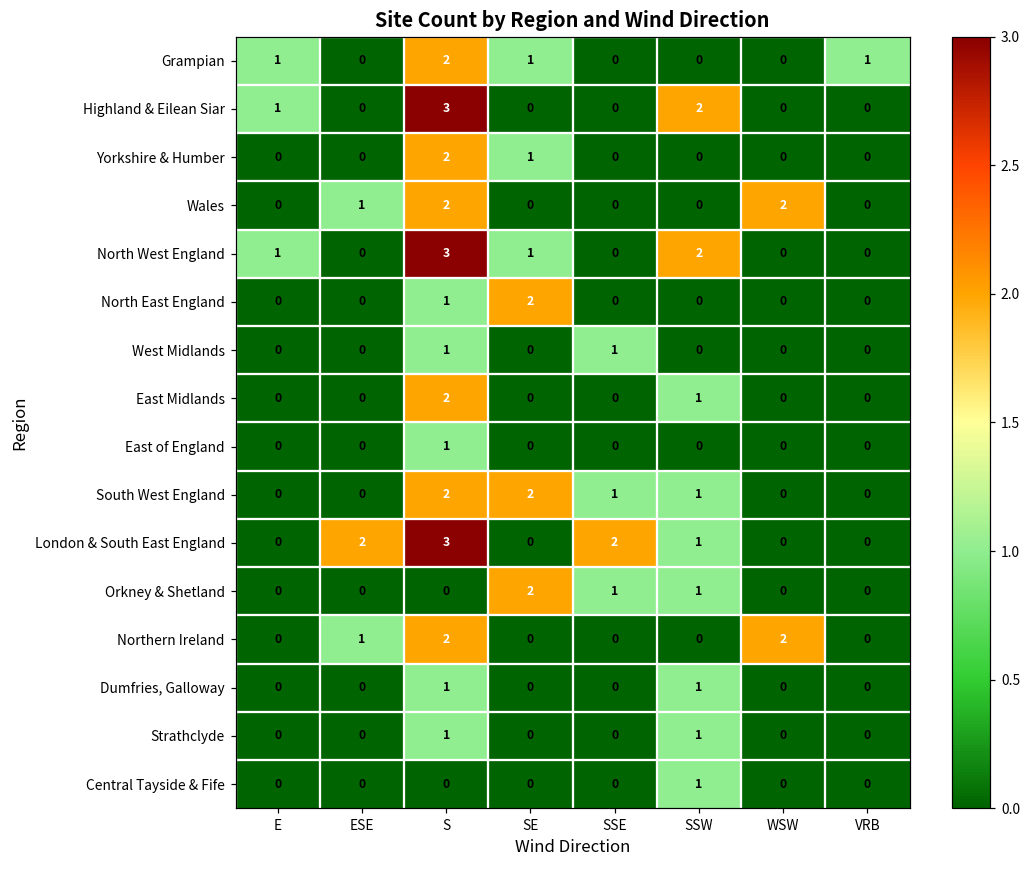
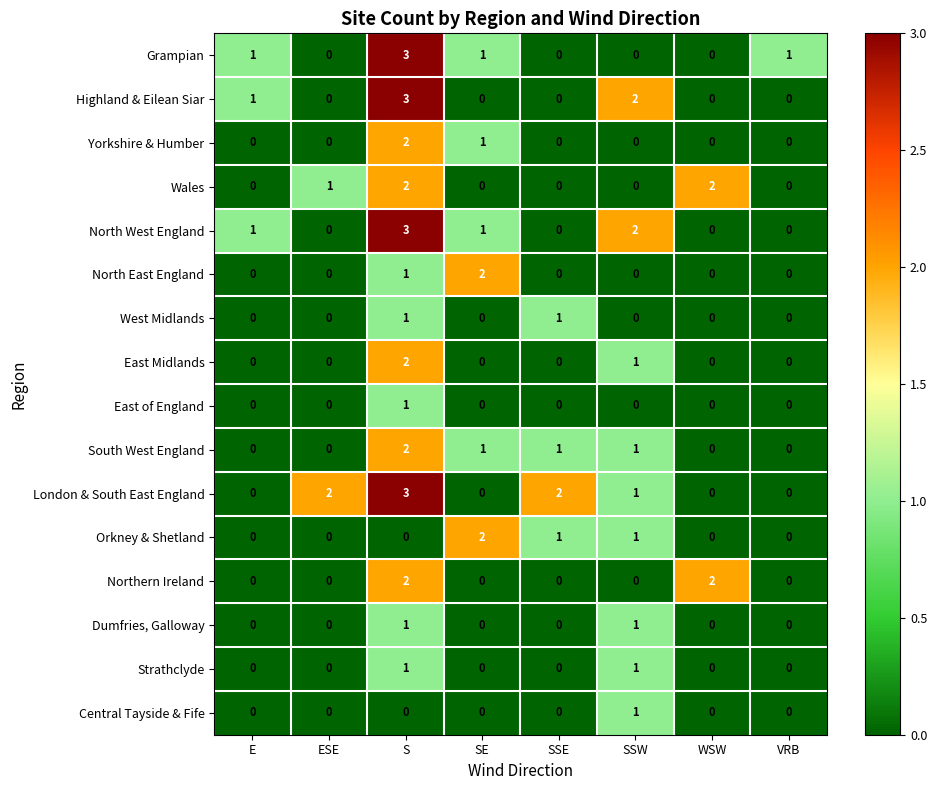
  {
    "Grampian": {
      "E": 1,
      "ESE": 0,
-     "S": 2,
+     "S": 3,
      "SE": 1,
      "SSE": 0,
      "SSW": 0,
      "WSW": 0,
      "VRB": 1
    },
    "Highland & Eilean Siar": {
      "E": 1,
      "ESE": 0,
      "S": 3,
      "SE": 0,
      "SSE": 0,
      "SSW": 2,
      "WSW": 0,
      "VRB": 0
    },
    "Yorkshire & Humber": {
      "E": 0,
      "ESE": 0,
      "S": 2,
      "SE": 1,
      "SSE": 0,
      "SSW": 0,
      "WSW": 0,
      "VRB": 0
    },
    "Wales": {
      "E": 0,
      "ESE": 1,
      "S": 2,
      "SE": 0,
      "SSE": 0,
      "SSW": 0,
      "WSW": 2,
      "VRB": 0
    },
    "North West England": {
      "E": 1,
      "ESE": 0,
      "S": 3,
      "SE": 1,
      "SSE": 0,
      "SSW": 2,
      "WSW": 0,
      "VRB": 0
    },
    "North East England": {
      "E": 0,
      "ESE": 0,
      "S": 1,
      "SE": 2,
      "SSE": 0,
      "SSW": 0,
      "WSW": 0,
      "VRB": 0
    },
    "West Midlands": {
      "E": 0,
      "ESE": 0,
      "S": 1,
      "SE": 0,
      "SSE": 1,
      "SSW": 0,
      "WSW": 0,
      "VRB": 0
    },
    "East Midlands": {
      "E": 0,
      "ESE": 0,
      "S": 2,
      "SE": 0,
      "SSE": 0,
      "SSW": 1,
      "WSW": 0,
      "VRB": 0
    },
    "East of England": {
      "E": 0,
      "ESE": 0,
      "S": 1,
      "SE": 0,
      "SSE": 0,
      "SSW": 0,
      "WSW": 0,
      "VRB": 0
    },
    "South West England": {
      "E": 0,
      "ESE": 0,
      "S": 2,
-     "SE": 2,
+     "SE": 1,
      "SSE": 1,
      "SSW": 1,
      "WSW": 0,
      "VRB": 0
    },
    "London & South East England": {
      "E": 0,
      "ESE": 2,
      "S": 3,
      "SE": 0,
      "SSE": 2,
      "SSW": 1,
      "WSW": 0,
      "VRB": 0
    },
    "Orkney & Shetland": {
      "E": 0,
      "ESE": 0,
      "S": 0,
      "SE": 2,
      "SSE": 1,
      "SSW": 1,
      "WSW": 0,
      "VRB": 0
    },
    "Northern Ireland": {
      "E": 0,
-     "ESE": 1,
+     "ESE": 0,
      "S": 2,
      "SE": 0,
      "SSE": 0,
      "SSW": 0,
      "WSW": 2,
      "VRB": 0
    },
    "Dumfries, Galloway": {
      "E": 0,
      "ESE": 0,
      "S": 1,
      "SE": 0,
      "SSE": 0,
      "SSW": 1,
      "WSW": 0,
      "VRB": 0
    },
    "Strathclyde": {
      "E": 0,
      "ESE": 0,
      "S": 1,
      "SE": 0,
      "SSE": 0,
      "SSW": 1,
      "WSW": 0,
      "VRB": 0
    },
    "Central Tayside & Fife": {
      "E": 0,
      "ESE": 0,
      "S": 0,
      "SE": 0,
      "SSE": 0,
      "SSW": 1,
      "WSW": 0,
      "VRB": 0
    }
  }
